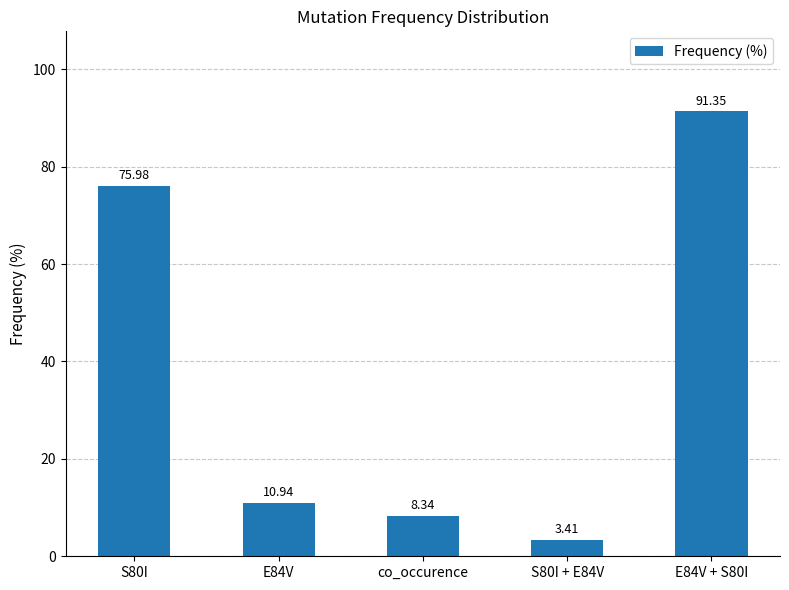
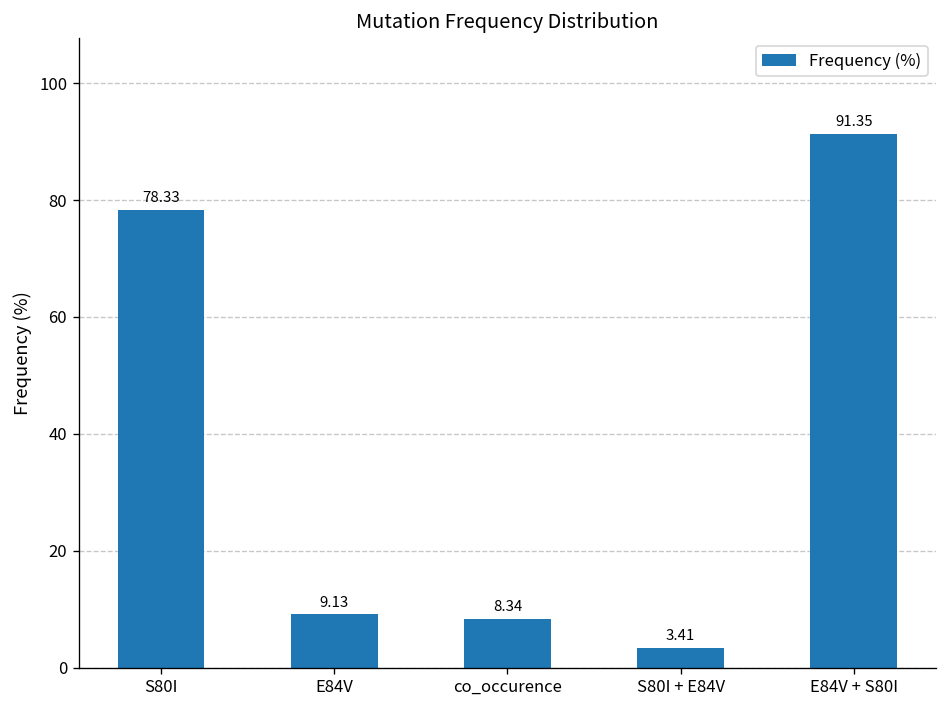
  {
-   "S80I": 75.98,
-   "E84V": 10.94,
+   "S80I": 78.33,
+   "E84V": 9.13,
    "co_occurence": 8.34,
    "S80I + E84V": 3.41,
    "E84V + S80I": 91.35
  }
